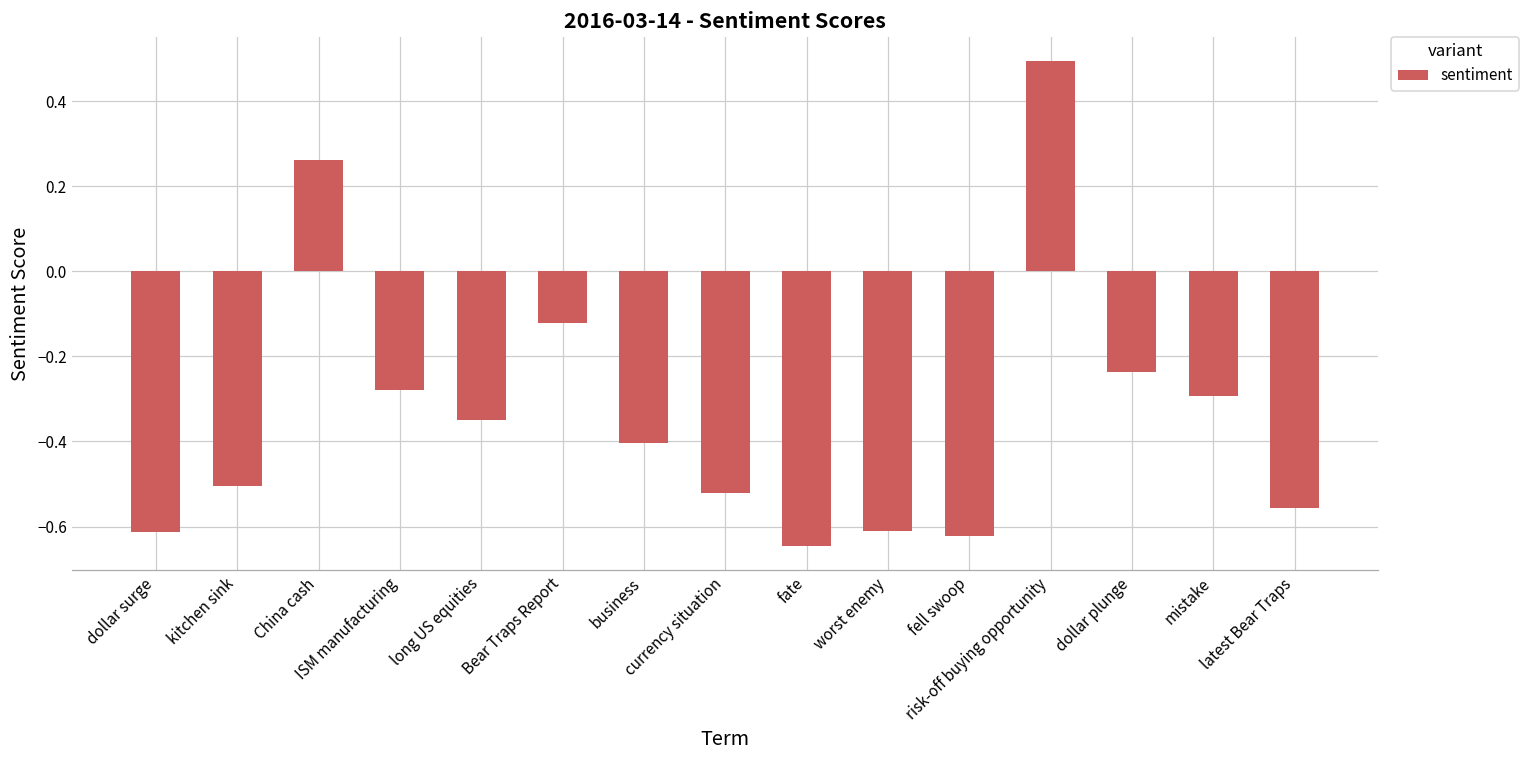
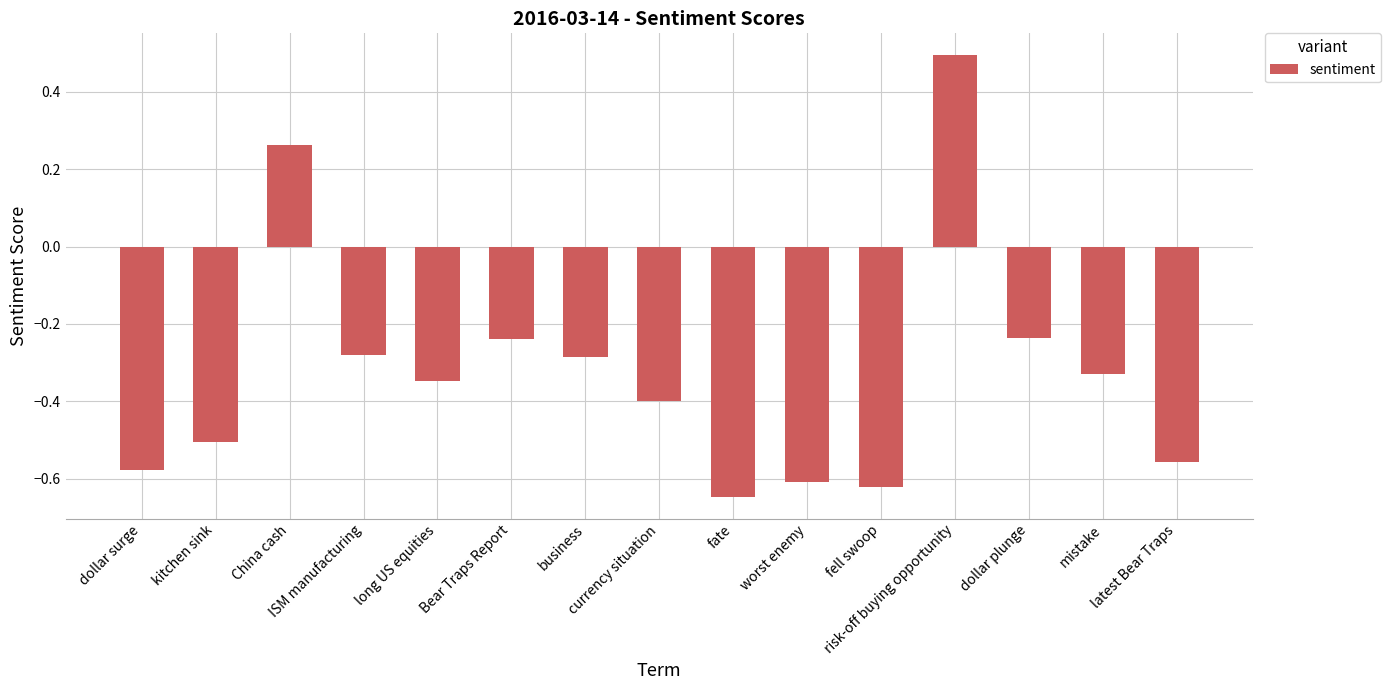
  {
-   "dollar surge": -0.61,
+   "dollar surge": -0.58,
    "kitchen sink": -0.50,
    "China cash": 0.26,
    "ISM manufacturing": -0.28,
    "long US equities": -0.35,
-   "Bear Traps Report": -0.12,
-   "business": -0.40,
-   "currency situation": -0.52,
+   "Bear Traps Report": -0.24,
+   "business": -0.28,
+   "currency situation": -0.40,
    "fate": -0.65,
    "worst enemy": -0.61,
    "fell swoop": -0.62,
    "risk-off buying opportunity": 0.49,
    "dollar plunge": -0.24,
-   "mistake": -0.29,
+   "mistake": -0.33,
    "latest Bear Traps": -0.56
  }
